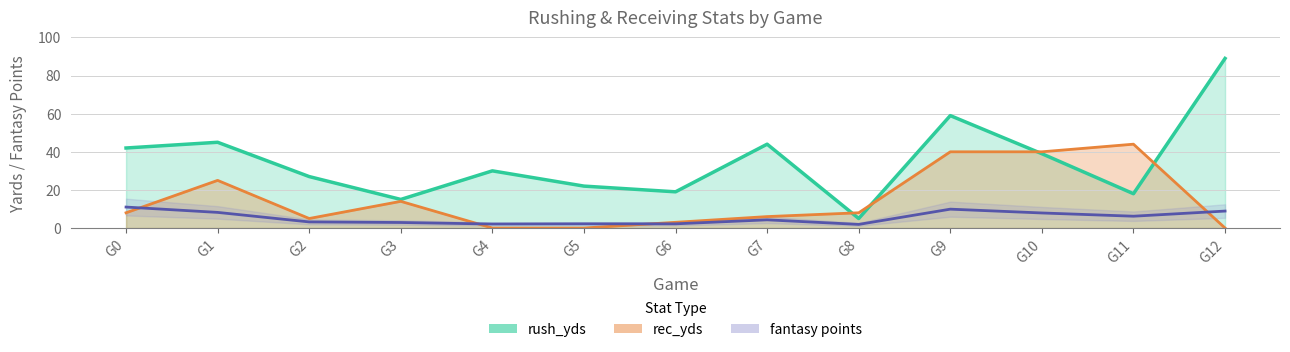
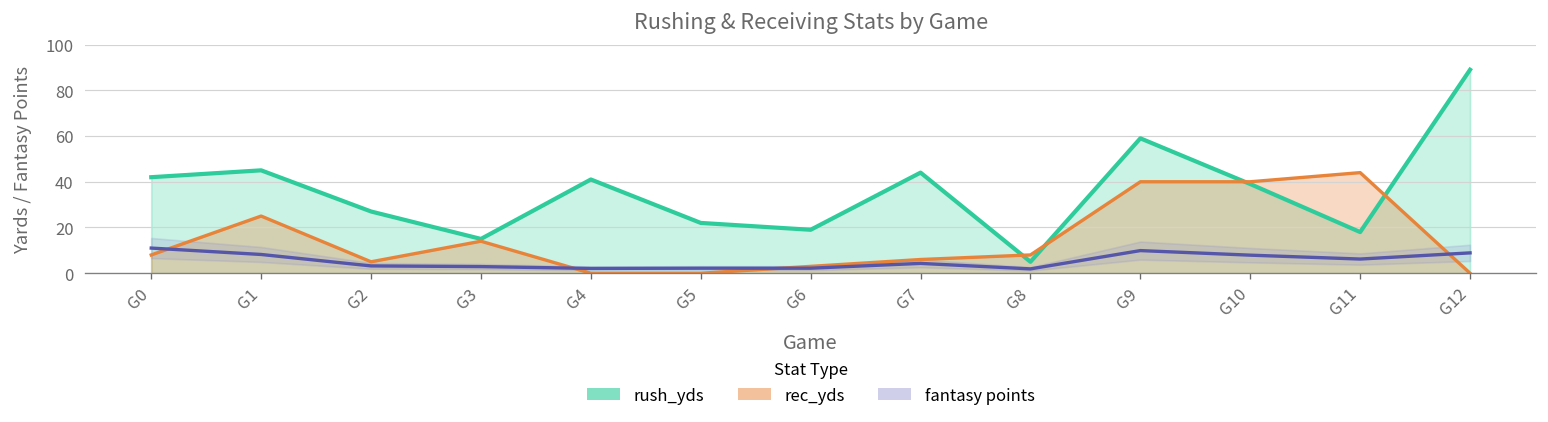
  {
    "rush_yds": {
      "G0": 42,
      "G1": 45,
      "G2": 27,
-     "G4": 30,
+     "G4": 41,
      "G5": 22,
      "G6": 19,
      "G7": 44,
      "G8": 5,
      "G9": 59,
      "G11": 18,
      "G12": 89
    },
    "rec_yds": {
      "G0": 8,
      "G1": 25,
      "G4": 0,
      "G5": 0,
      "G8": 8,
      "G9": 40,
      "G11": 44,
      "G12": 0
    }
  }
